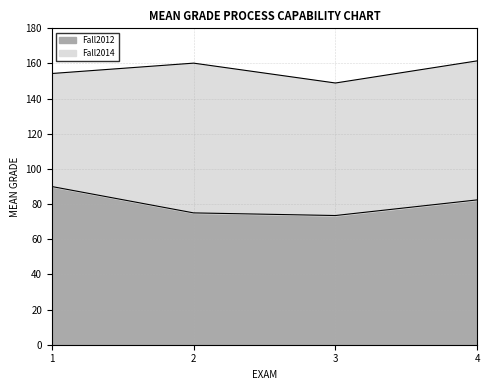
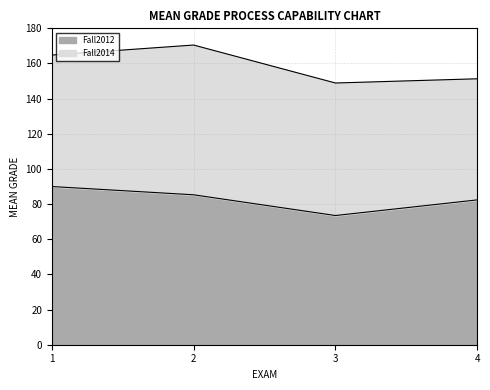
  {
    "Fall2012": {
      "1": 90,
-     "2": 75,
+     "2": 85,
      "3": 74,
      "4": 82
    },
    "Fall2014": {
-     "1": 64,
+     "1": 75,
      "2": 85,
      "3": 75,
-     "4": 79
+     "4": 69
    }
  }
